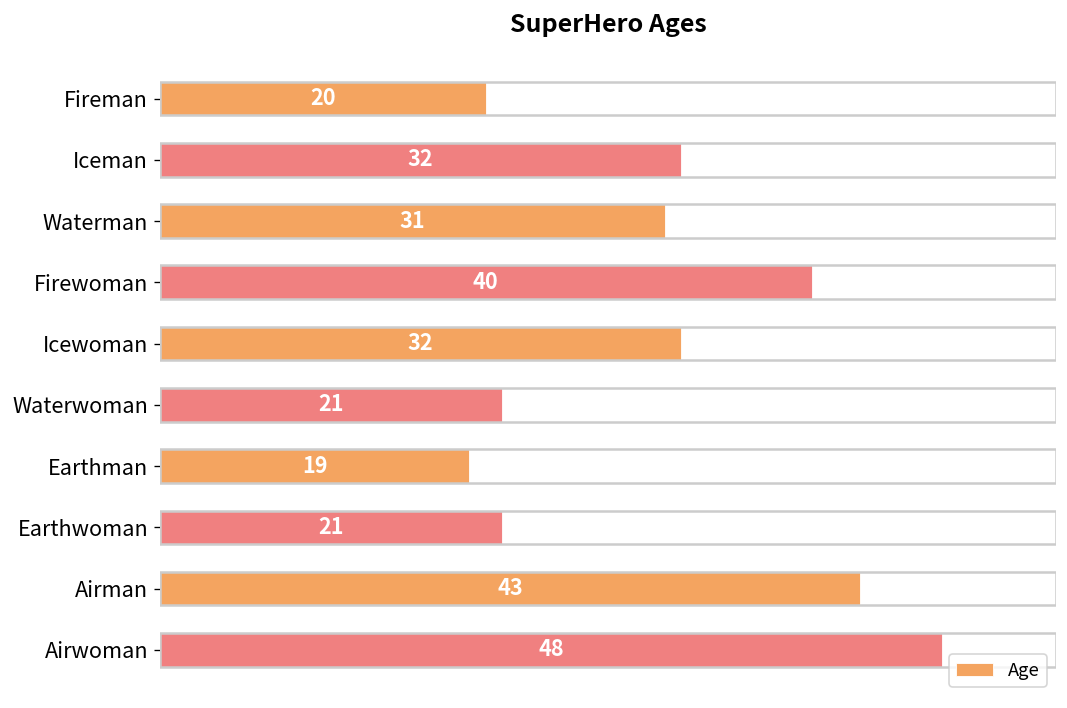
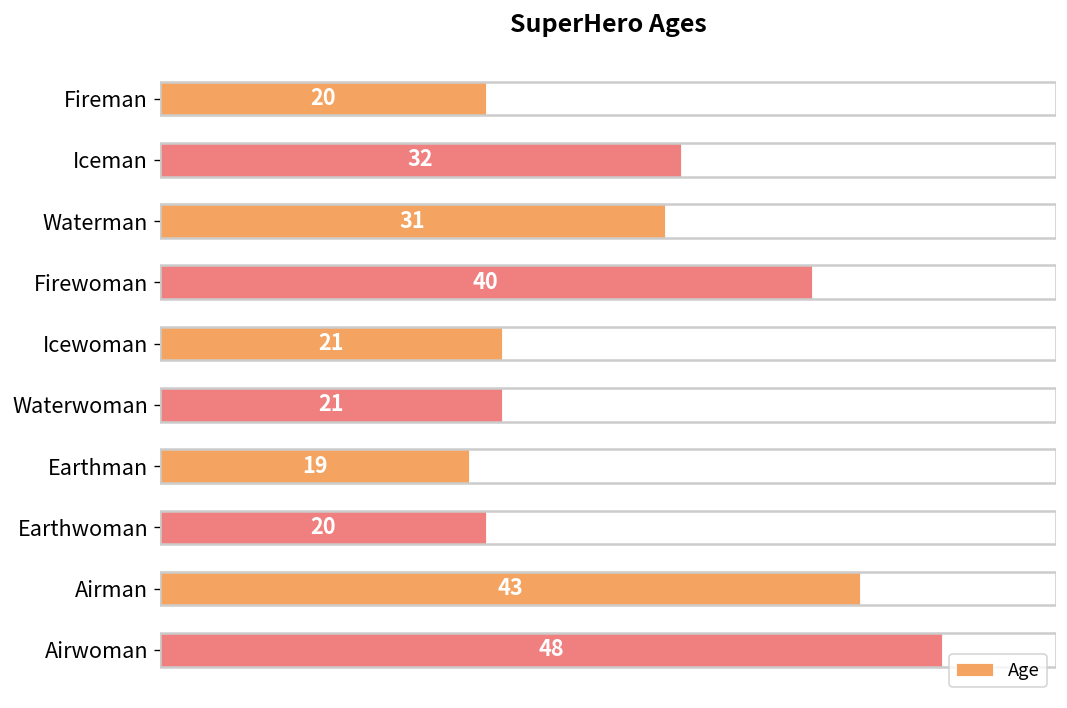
  {
    "Fireman": 20,
    "Iceman": 32,
    "Waterman": 31,
    "Firewoman": 40,
-   "Icewoman": 32,
+   "Icewoman": 21,
    "Waterwoman": 21,
    "Earthman": 19,
-   "Earthwoman": 21,
+   "Earthwoman": 20,
    "Airman": 43,
    "Airwoman": 48
  }
